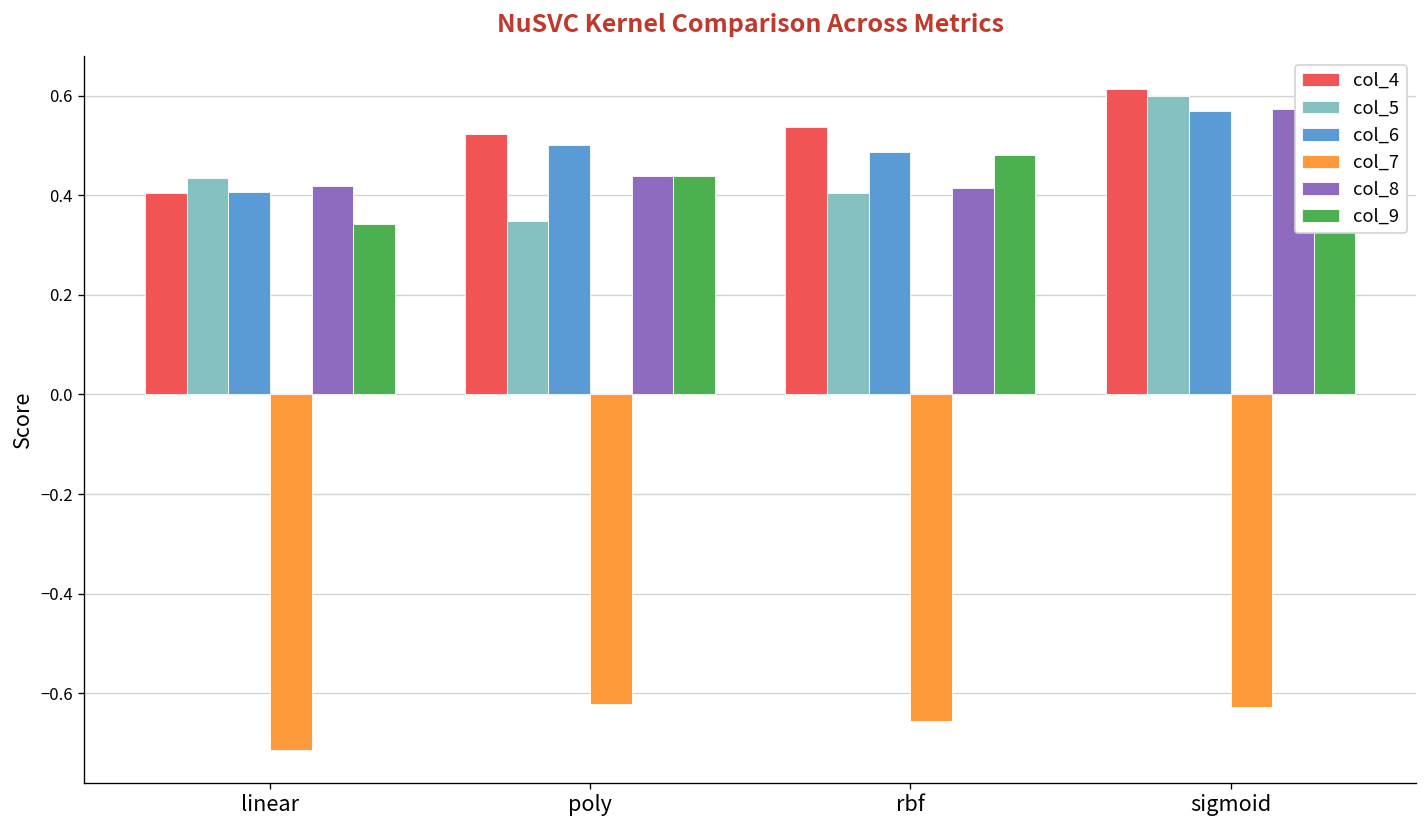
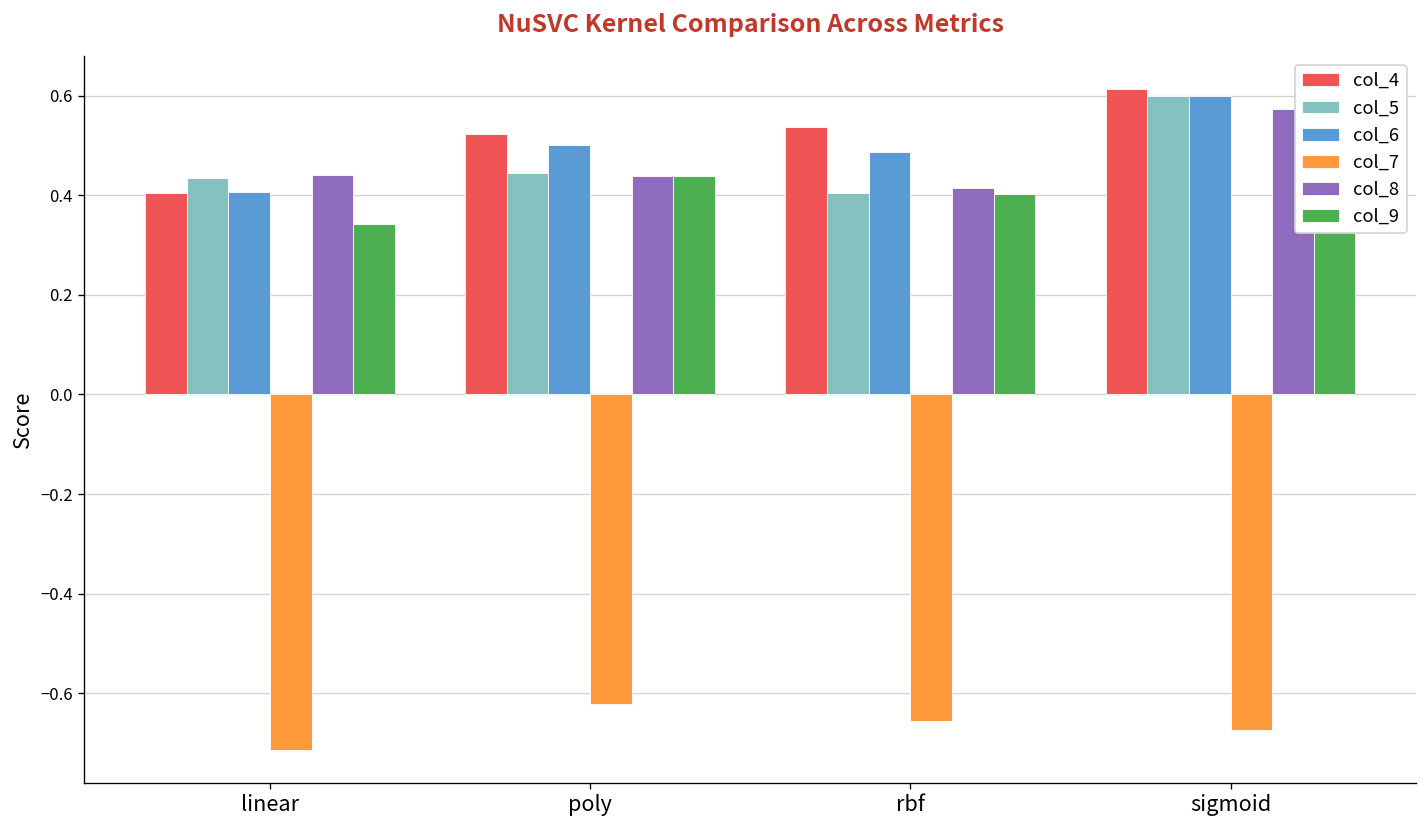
  {
    "col_4": {
      "linear": 0.41,
      "poly": 0.52,
      "rbf": 0.54,
      "sigmoid": 0.61
    },
    "col_5": {
      "linear": 0.44,
-     "poly": 0.35,
+     "poly": 0.45,
      "rbf": 0.41,
      "sigmoid": 0.60
    },
    "col_6": {
      "linear": 0.41,
      "poly": 0.50,
      "rbf": 0.49,
-     "sigmoid": 0.57
+     "sigmoid": 0.60
    },
    "col_7": {
      "linear": -0.71,
      "poly": -0.62,
      "rbf": -0.66,
-     "sigmoid": -0.63
+     "sigmoid": -0.67
    },
    "col_8": {
-     "linear": 0.42,
+     "linear": 0.44,
      "poly": 0.44,
      "rbf": 0.42,
      "sigmoid": 0.57
    },
    "col_9": {
      "linear": 0.34,
      "poly": 0.44,
-     "rbf": 0.48
+     "rbf": 0.40
    }
  }
